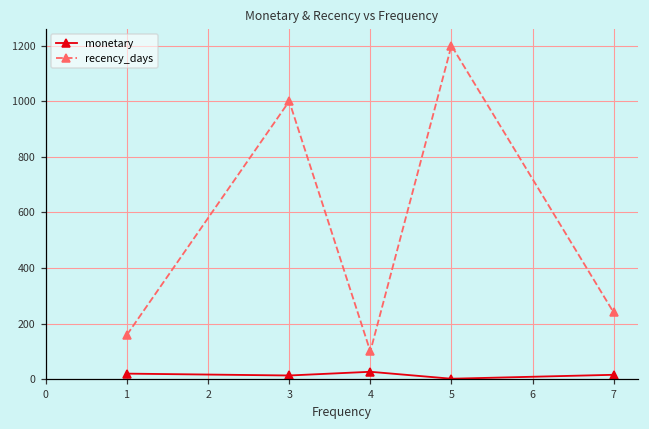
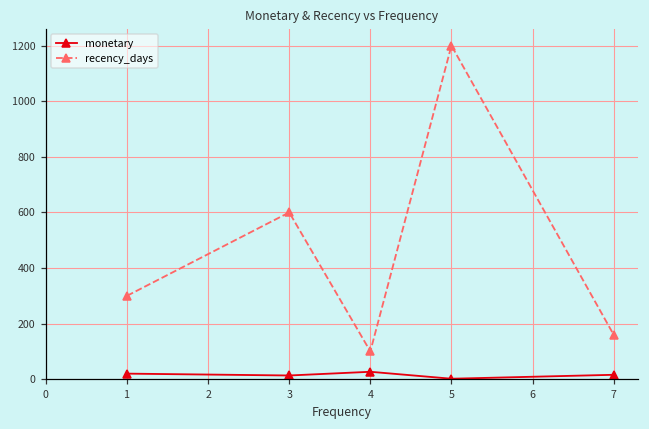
  {
    "monetary": {
      "1": 20,
      "3": 10,
      "4": 30,
      "5": 0,
      "7": 20
    },
    "recency_days": {
-     "1": 160,
-     "3": 1000,
+     "1": 300,
+     "3": 600,
      "4": 100,
      "5": 1200,
-     "7": 240
+     "7": 160
    }
  }
